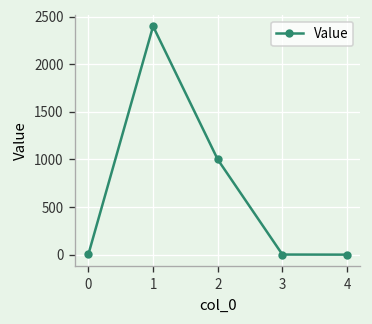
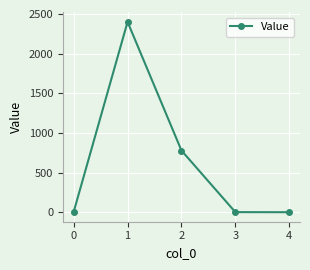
  {
    "0": 0,
    "1": 2400,
-   "2": 1000,
+   "2": 800,
    "3": 0,
    "4": 0
  }
